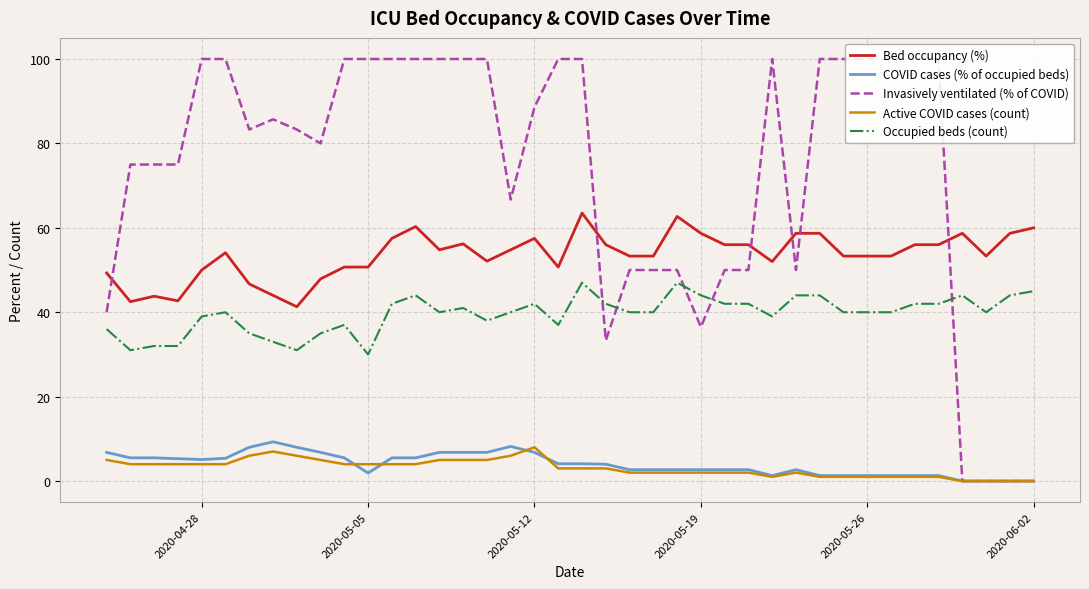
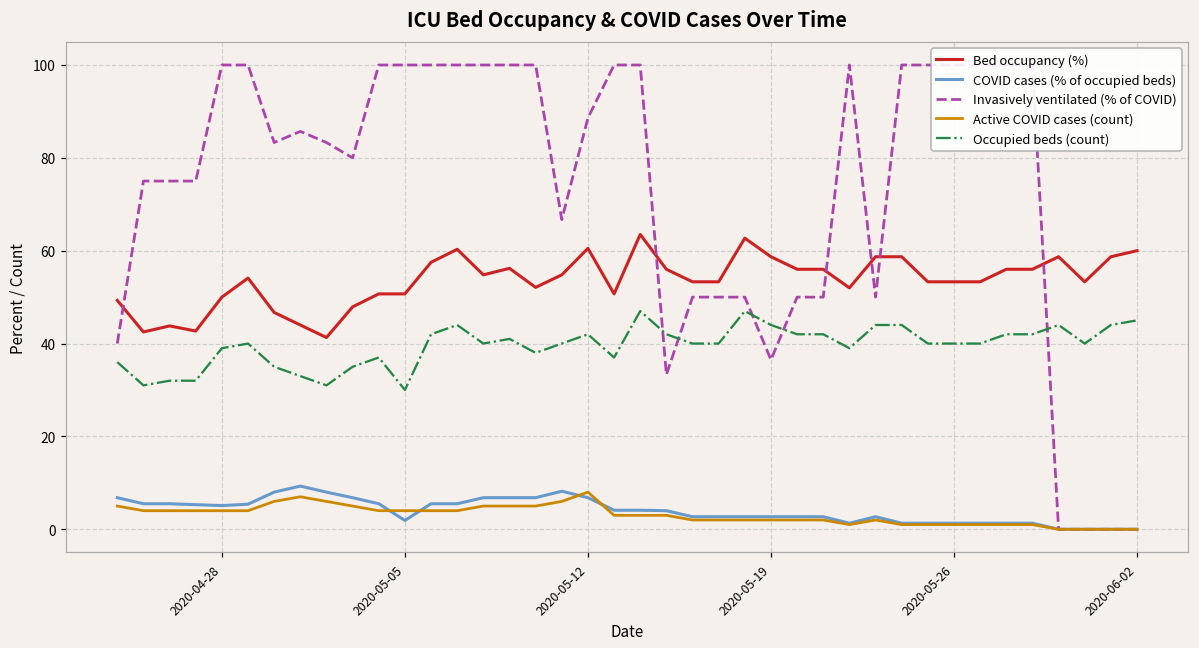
  {
    "Bed occupancy (%)": {
      "2020-04-28": 50,
      "2020-05-05": 51,
-     "2020-05-12": 58,
+     "2020-05-12": 61,
      "2020-05-19": 59,
      "2020-05-26": 53,
      "2020-06-02": 60
    },
    "COVID cases (% of occupied beds)": {
      "2020-04-28": 5,
      "2020-05-05": 2,
      "2020-05-12": 7,
      "2020-05-19": 3
    },
    "Invasively ventilated (% of COVID)": {
      "2020-04-28": 100,
      "2020-05-05": 100,
      "2020-05-12": 89,
      "2020-05-19": 37
    },
    "Active COVID cases (count)": {
      "2020-04-28": 4,
      "2020-05-05": 4,
      "2020-05-12": 8,
      "2020-05-19": 2
    },
    "Occupied beds (count)": {
      "2020-04-28": 39,
      "2020-05-05": 30,
      "2020-05-12": 42,
      "2020-05-19": 44,
      "2020-05-26": 40,
      "2020-06-02": 45
    }
  }
